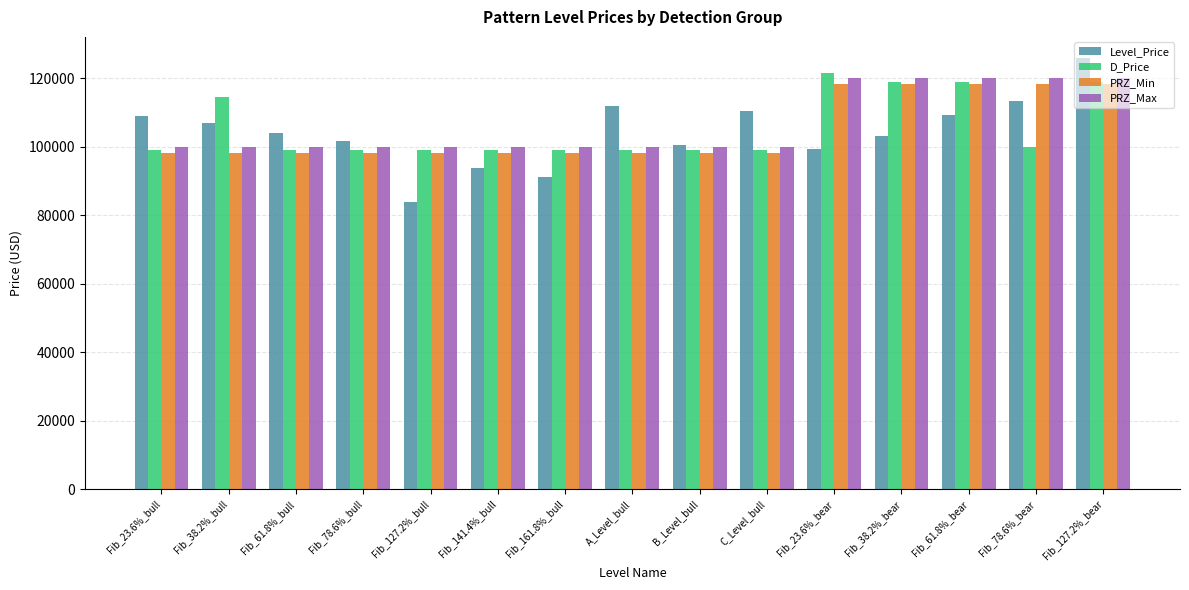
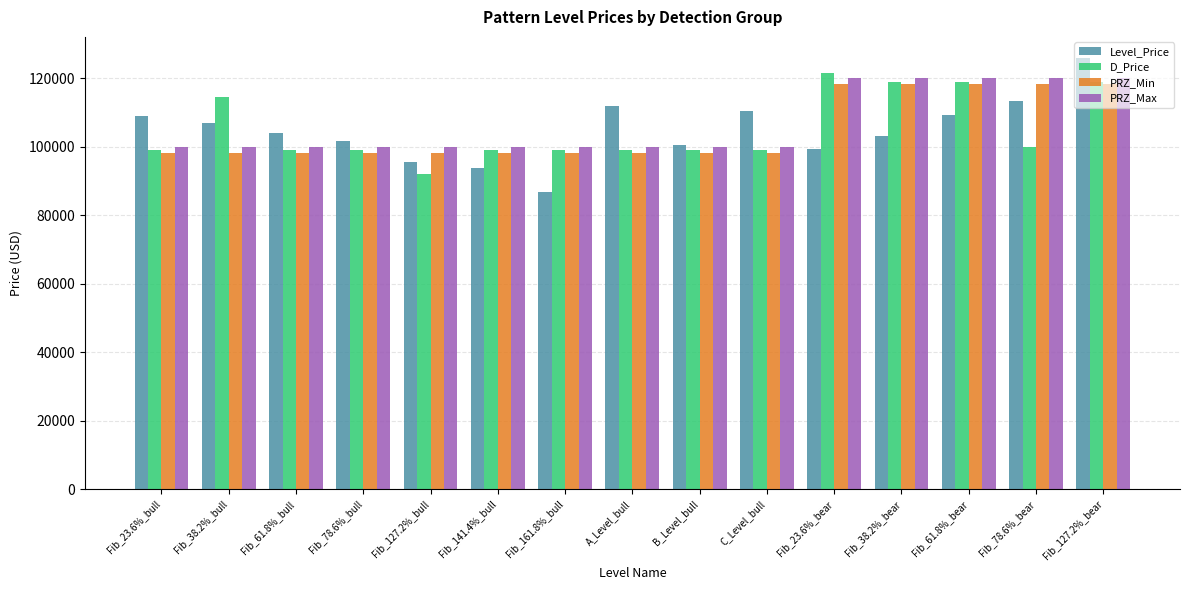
  {
    "Level_Price": {
      "Fib_23.6%_bull": 109000,
      "Fib_38.2%_bull": 107000,
      "Fib_61.8%_bull": 104000,
      "Fib_78.6%_bull": 102000,
-     "Fib_127.2%_bull": 84000,
+     "Fib_127.2%_bull": 96000,
      "Fib_141.4%_bull": 94000,
-     "Fib_161.8%_bull": 91000,
+     "Fib_161.8%_bull": 87000,
      "A_Level_bull": 112000,
      "B_Level_bull": 100000,
      "C_Level_bull": 111000,
      "Fib_23.6%_bear": 99000,
      "Fib_38.2%_bear": 103000,
      "Fib_61.8%_bear": 109000,
      "Fib_78.6%_bear": 113000
    },
    "D_Price": {
      "Fib_23.6%_bull": 99000,
      "Fib_38.2%_bull": 115000,
      "Fib_61.8%_bull": 99000,
      "Fib_78.6%_bull": 99000,
-     "Fib_127.2%_bull": 99000,
+     "Fib_127.2%_bull": 92000,
      "Fib_141.4%_bull": 99000,
      "Fib_161.8%_bull": 99000,
      "A_Level_bull": 99000,
      "B_Level_bull": 99000,
      "C_Level_bull": 99000,
      "Fib_23.6%_bear": 122000,
      "Fib_38.2%_bear": 119000,
      "Fib_61.8%_bear": 119000,
      "Fib_78.6%_bear": 100000
    },
    "PRZ_Min": {
      "Fib_23.6%_bull": 98000,
      "Fib_38.2%_bull": 98000,
      "Fib_61.8%_bull": 98000,
      "Fib_78.6%_bull": 98000,
      "Fib_127.2%_bull": 98000,
      "Fib_141.4%_bull": 98000,
      "Fib_161.8%_bull": 98000,
      "A_Level_bull": 98000,
      "B_Level_bull": 98000,
      "C_Level_bull": 98000,
      "Fib_23.6%_bear": 118000,
      "Fib_38.2%_bear": 118000,
      "Fib_61.8%_bear": 118000,
      "Fib_78.6%_bear": 118000
    },
    "PRZ_Max": {
      "Fib_23.6%_bull": 100000,
      "Fib_38.2%_bull": 100000,
      "Fib_61.8%_bull": 100000,
      "Fib_78.6%_bull": 100000,
      "Fib_127.2%_bull": 100000,
      "Fib_141.4%_bull": 100000,
      "Fib_161.8%_bull": 100000,
      "A_Level_bull": 100000,
      "B_Level_bull": 100000,
      "C_Level_bull": 100000,
      "Fib_23.6%_bear": 120000,
      "Fib_38.2%_bear": 120000,
      "Fib_61.8%_bear": 120000,
      "Fib_78.6%_bear": 120000
    }
  }
